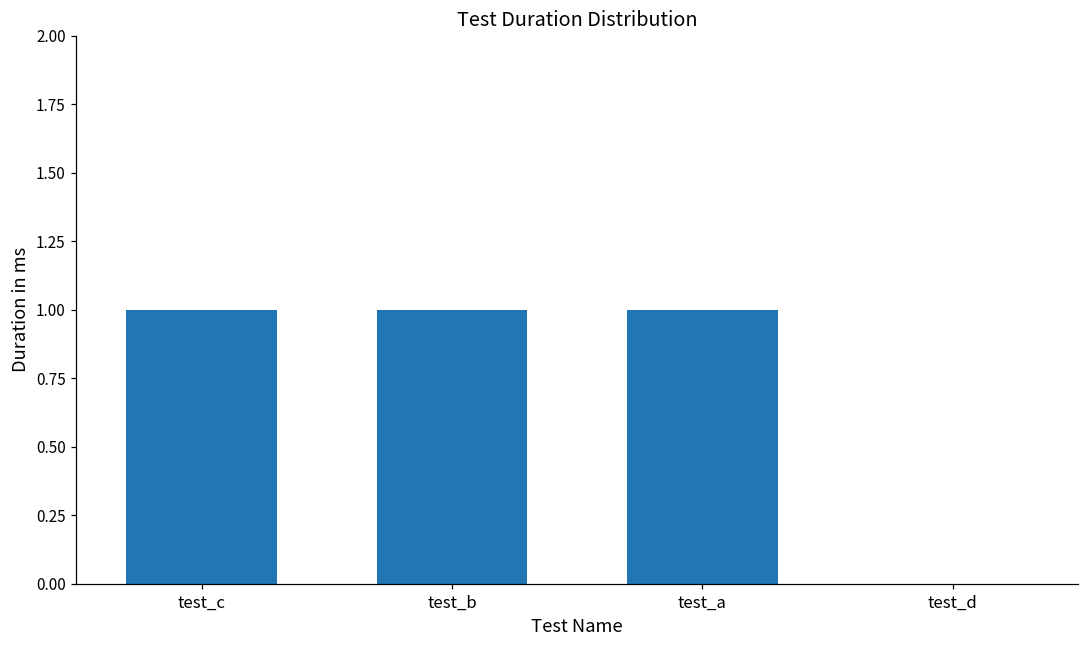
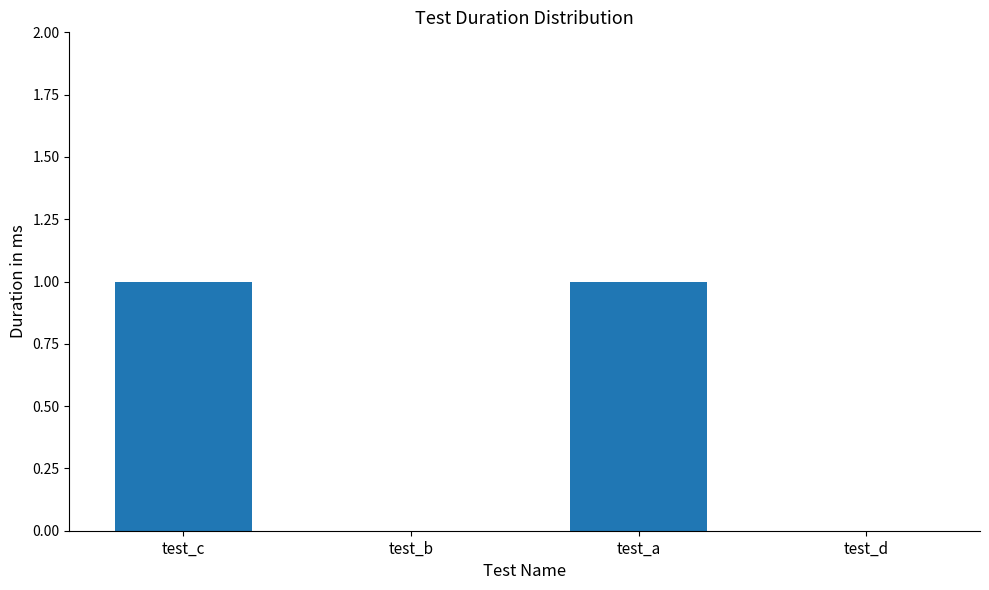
  {
    "test_c": 1,
-   "test_b": 1,
+   "test_b": 0,
    "test_a": 1,
    "test_d": 0
  }
